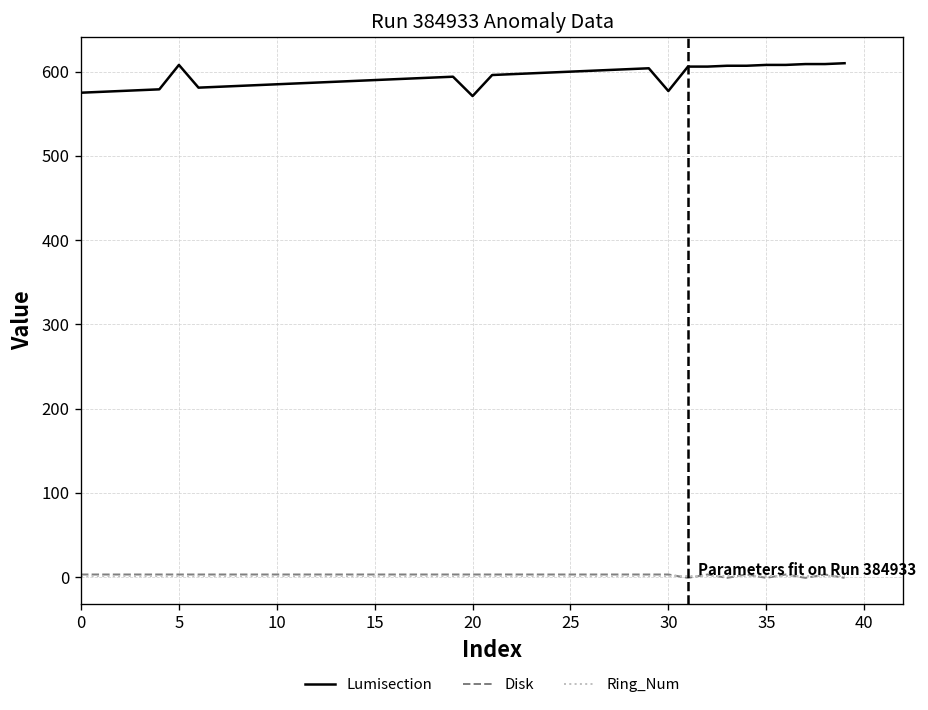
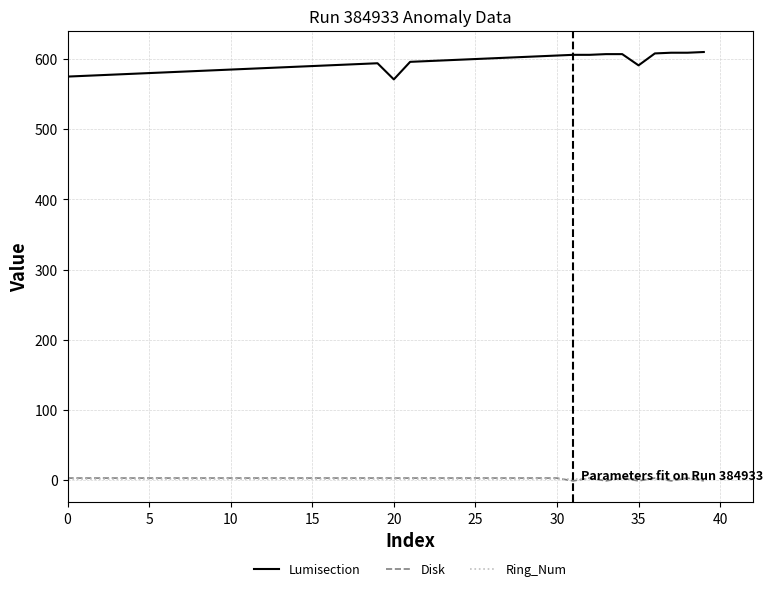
  {
    "Lumisection": {
      "0": 580,
-     "5": 610,
+     "5": 580,
      "10": 590,
      "15": 590,
      "20": 570,
      "25": 600,
-     "30": 580,
-     "35": 610
+     "30": 610,
+     "35": 590
    }
  }
